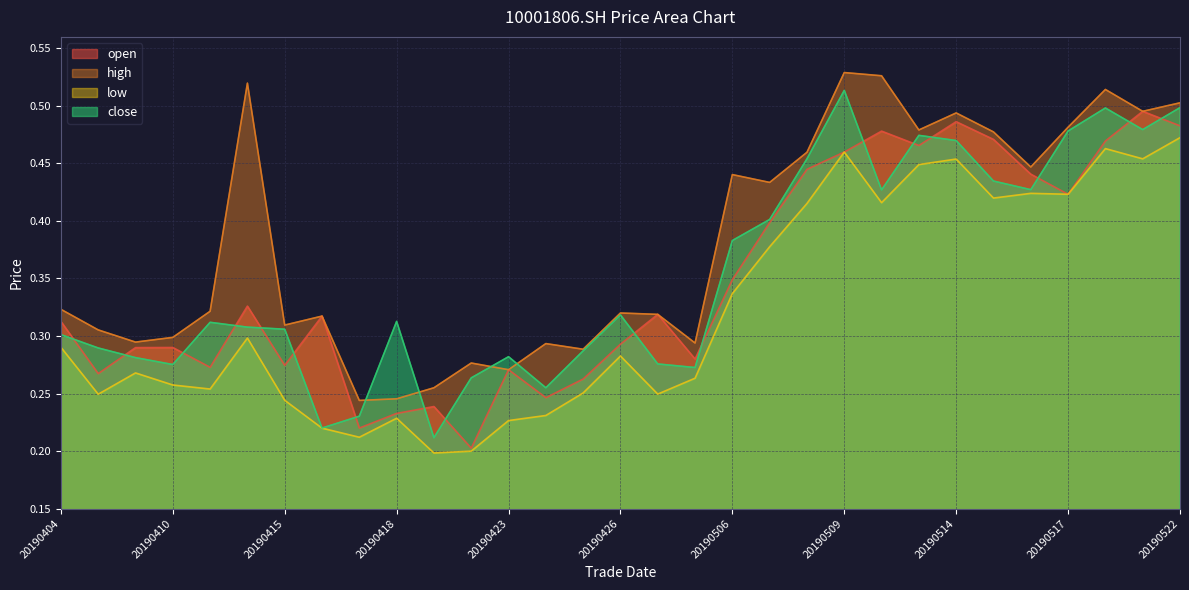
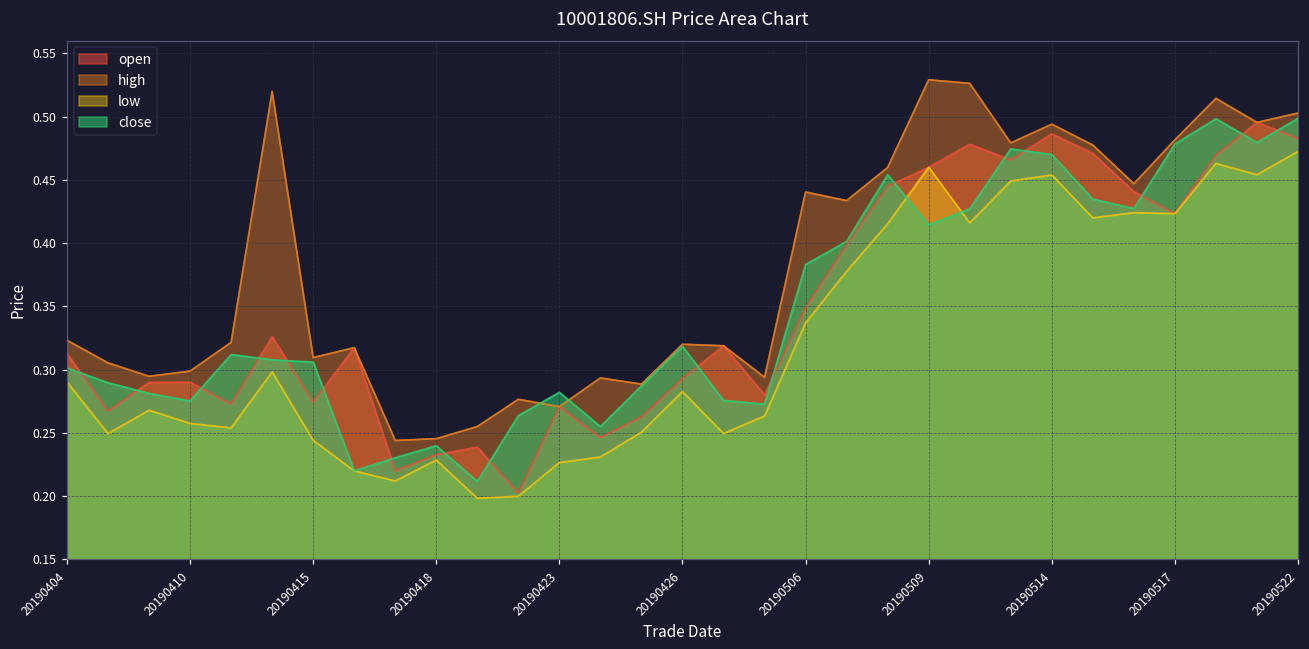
  {
    "close": {
      "20190404": 0.301,
      "20190410": 0.275,
      "20190415": 0.306,
-     "20190418": 0.313,
+     "20190418": 0.240,
      "20190423": 0.282,
      "20190506": 0.383,
-     "20190509": 0.514,
+     "20190509": 0.414,
      "20190514": 0.470,
      "20190517": 0.478,
      "20190522": 0.499
    }
  }
